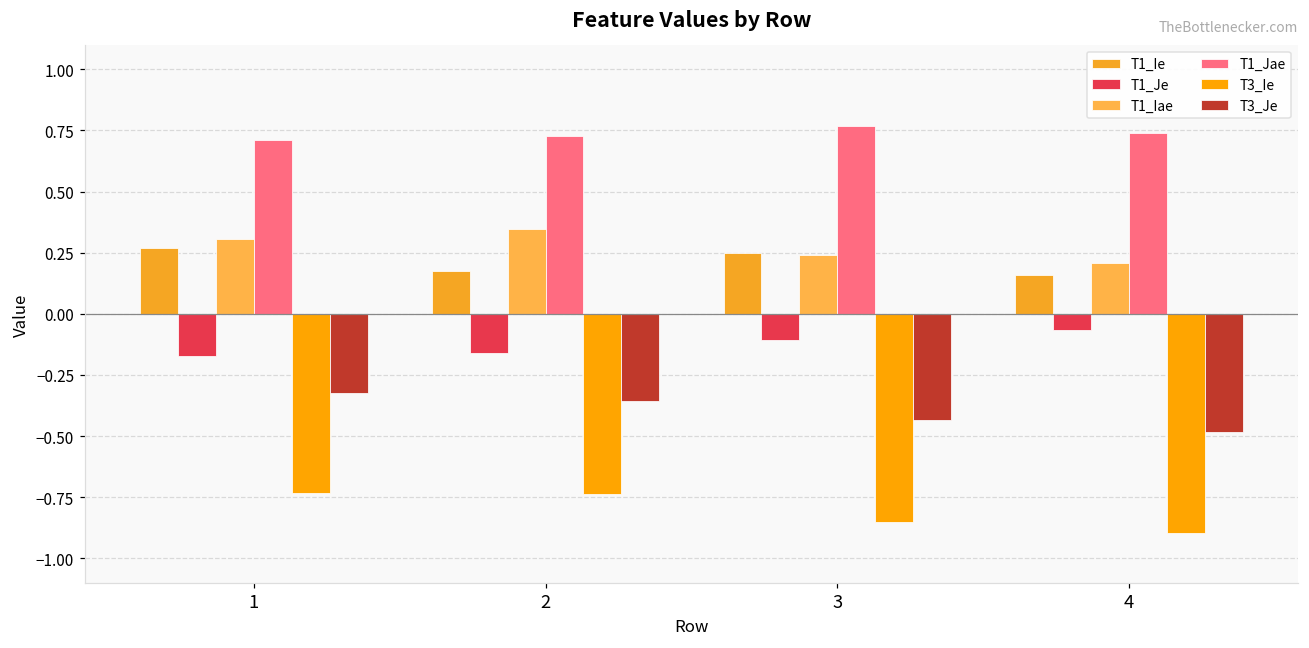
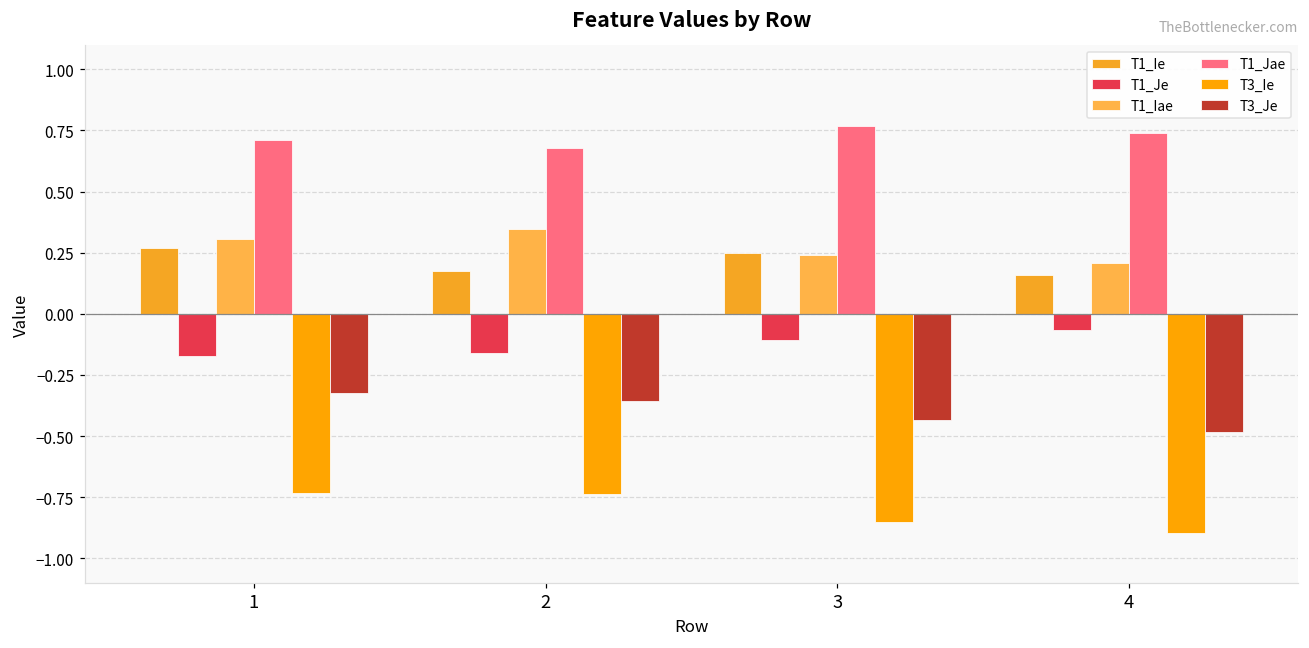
  {
    "T1_Jae": {
      "1": 0.71,
-     "2": 0.73,
+     "2": 0.68,
      "3": 0.77,
      "4": 0.74
    }
  }
